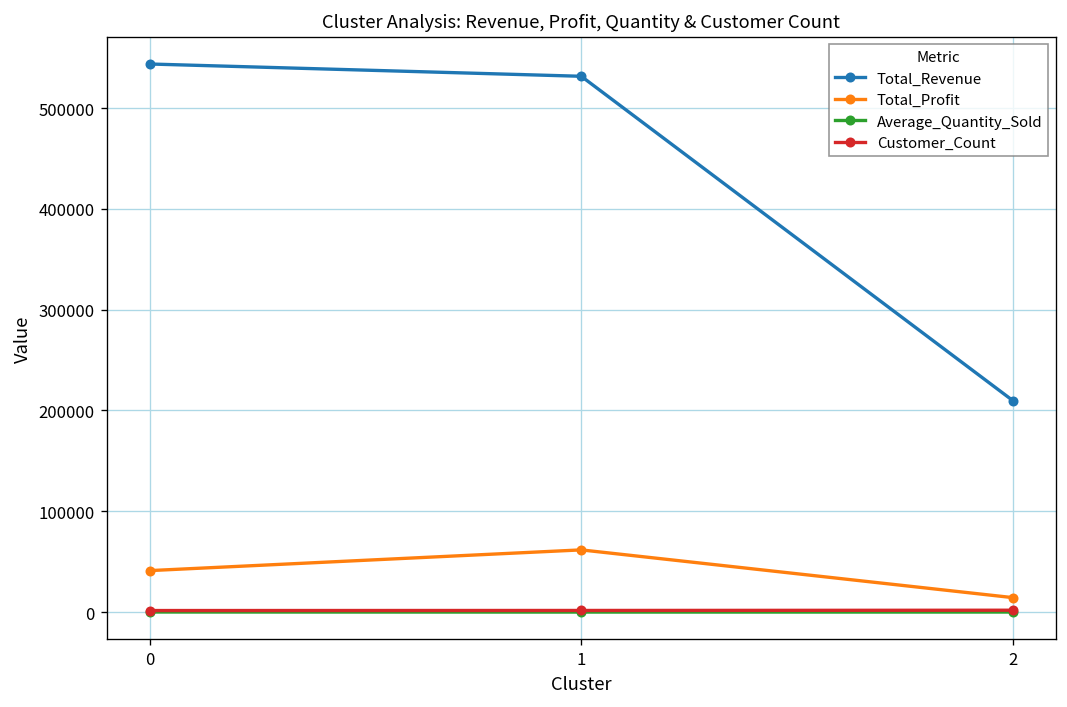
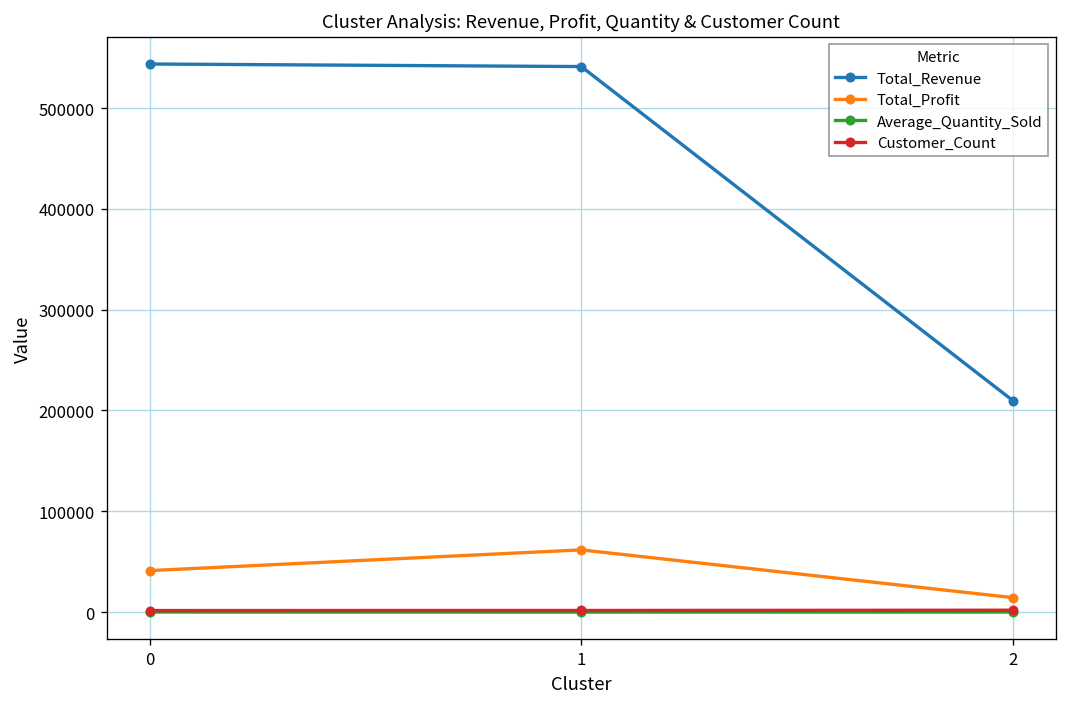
  {
    "Total_Revenue": {
      "0": 540000,
-     "1": 530000,
+     "1": 540000,
      "2": 210000
    },
    "Total_Profit": {
      "0": 40000,
      "1": 60000,
      "2": 10000
    }
  }
